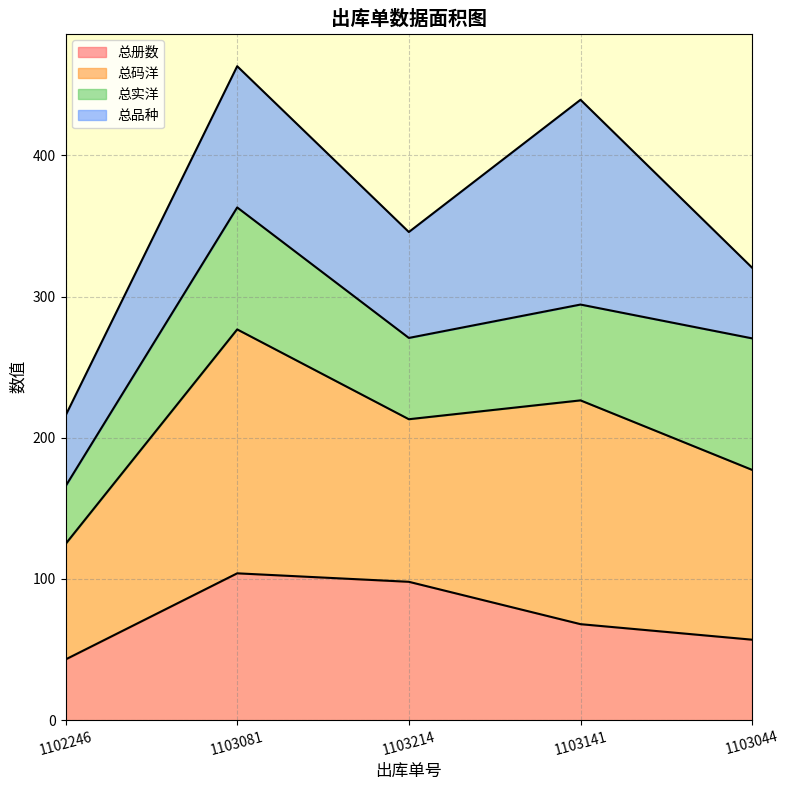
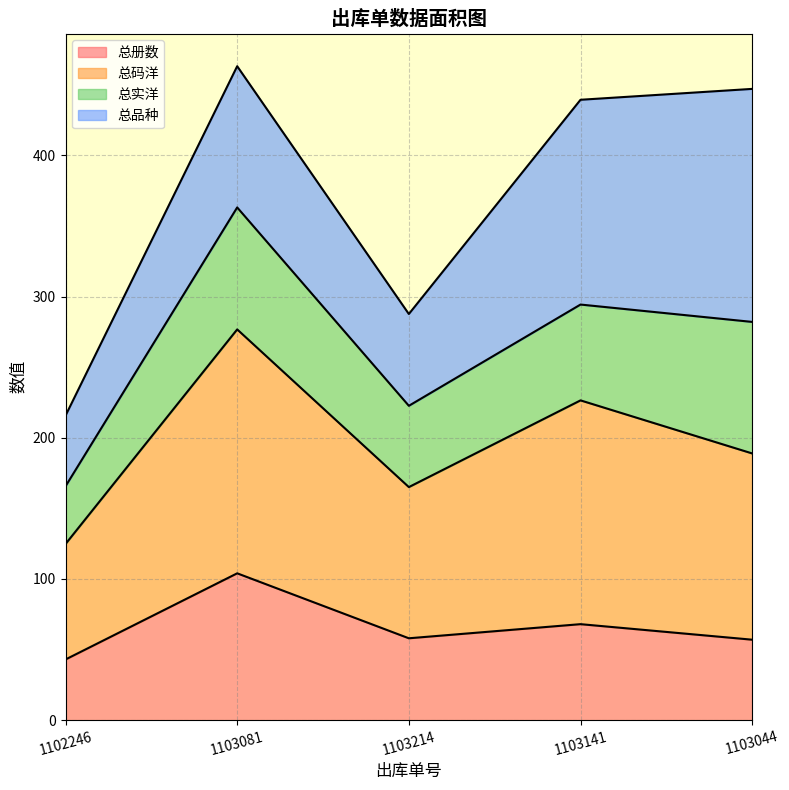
  {
    "总册数": {
      "1102246": 43,
      "1103081": 104,
-     "1103214": 98,
+     "1103214": 58,
      "1103141": 68,
      "1103044": 57
    },
    "总码洋": {
      "1102246": 82,
      "1103081": 173,
-     "1103214": 115,
+     "1103214": 107,
      "1103141": 158,
-     "1103044": 120
+     "1103044": 132
    },
    "总实洋": {
      "1102246": 41,
      "1103081": 86,
      "1103214": 58,
      "1103141": 68,
      "1103044": 93
    },
    "总品种": {
      "1102246": 50,
      "1103081": 100,
-     "1103214": 75,
+     "1103214": 65,
      "1103141": 145,
-     "1103044": 50
+     "1103044": 165
    }
  }
